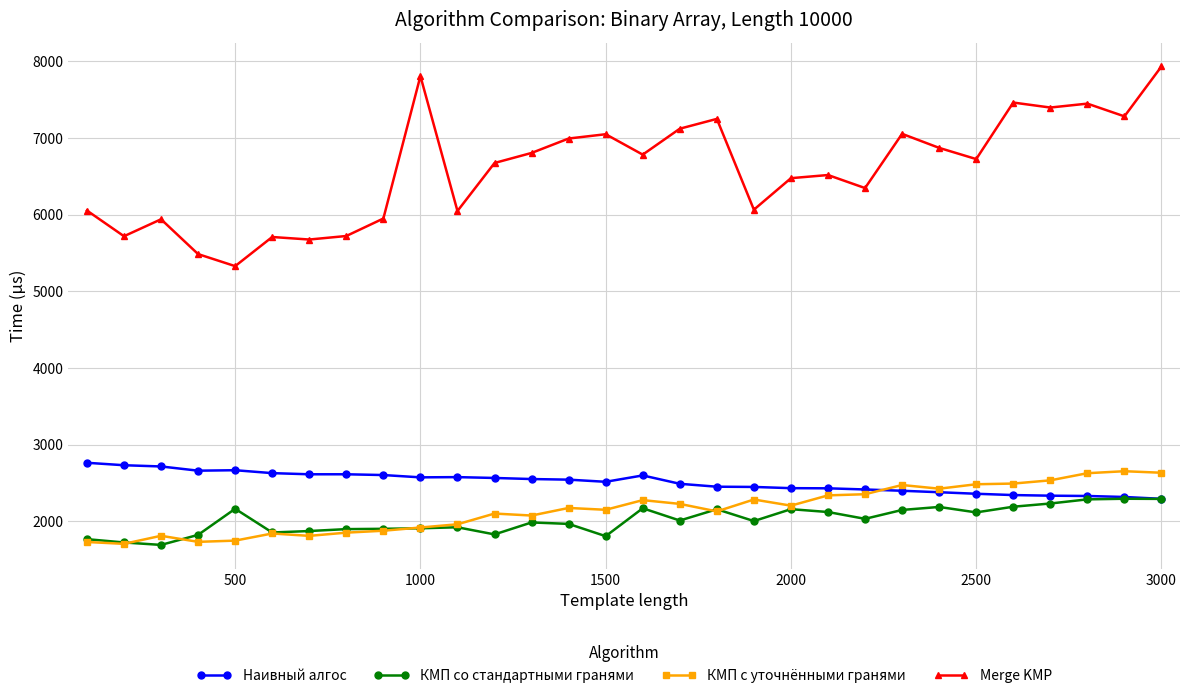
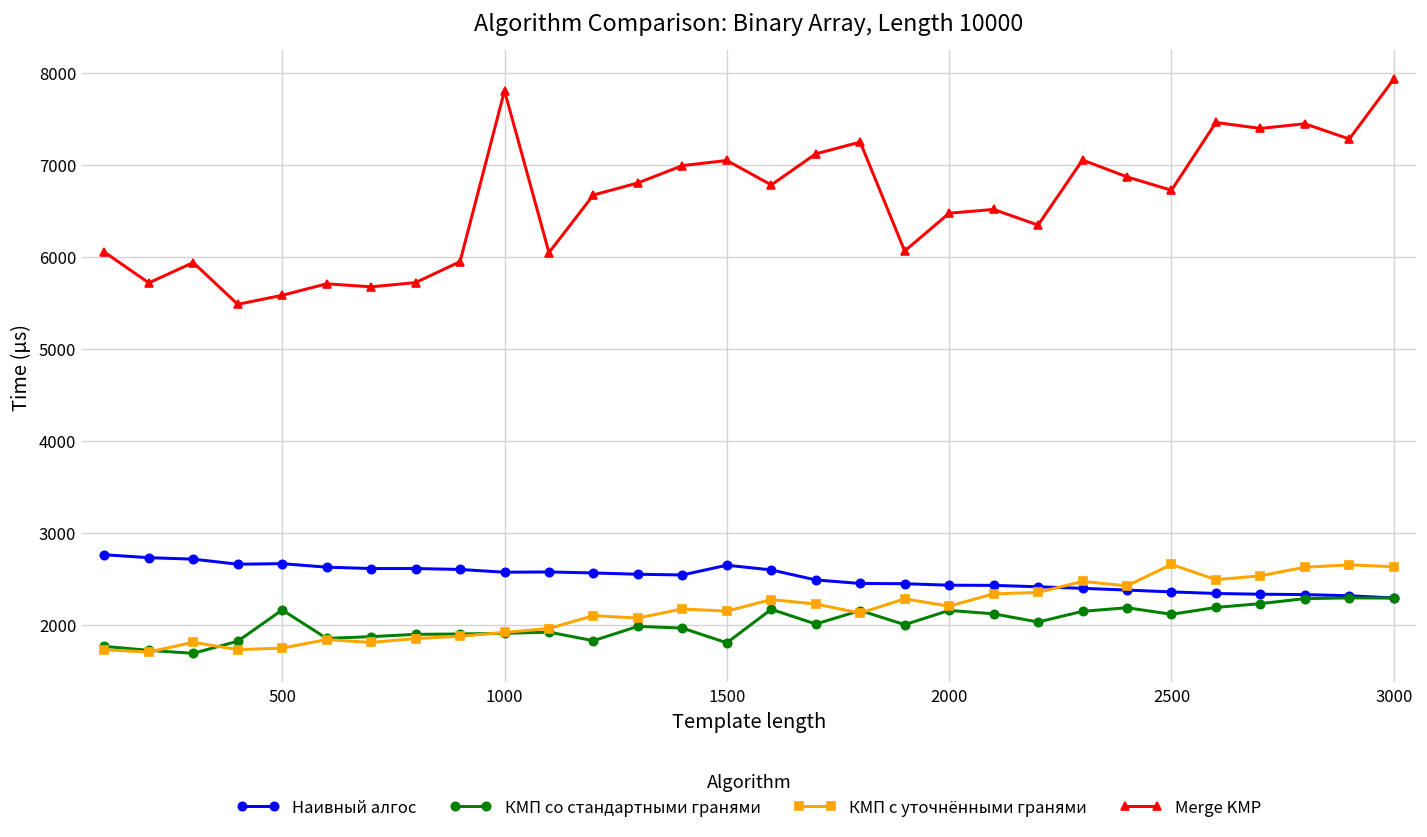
  {
    "Наивный алгос": {
      "500": 2700,
      "1000": 2600,
-     "1500": 2500,
+     "1500": 2700,
      "2000": 2400,
      "2500": 2400
    },
    "КМП со стандартными гранями": {
      "500": 2200,
      "1500": 1800,
      "2000": 2200,
      "2500": 2100
    },
    "КМП с уточнёнными гранями": {
      "500": 1800,
      "1500": 2200,
      "2000": 2200,
-     "2500": 2500,
+     "2500": 2700,
      "3000": 2600
    },
    "Merge KMP": {
-     "500": 5300,
+     "500": 5600,
      "1000": 7800,
      "1500": 7000,
      "2000": 6500,
      "2500": 6700,
      "3000": 7900
    }
  }
